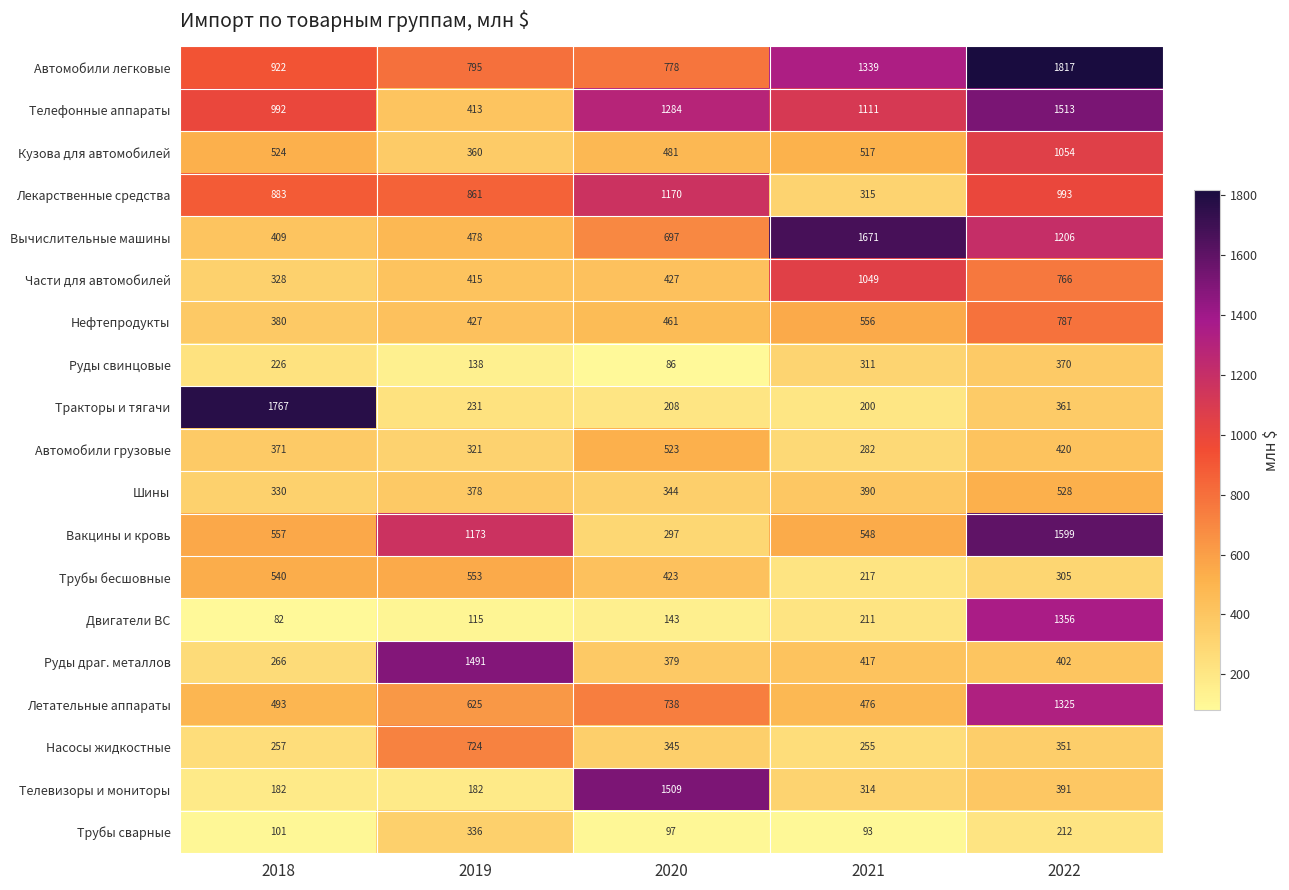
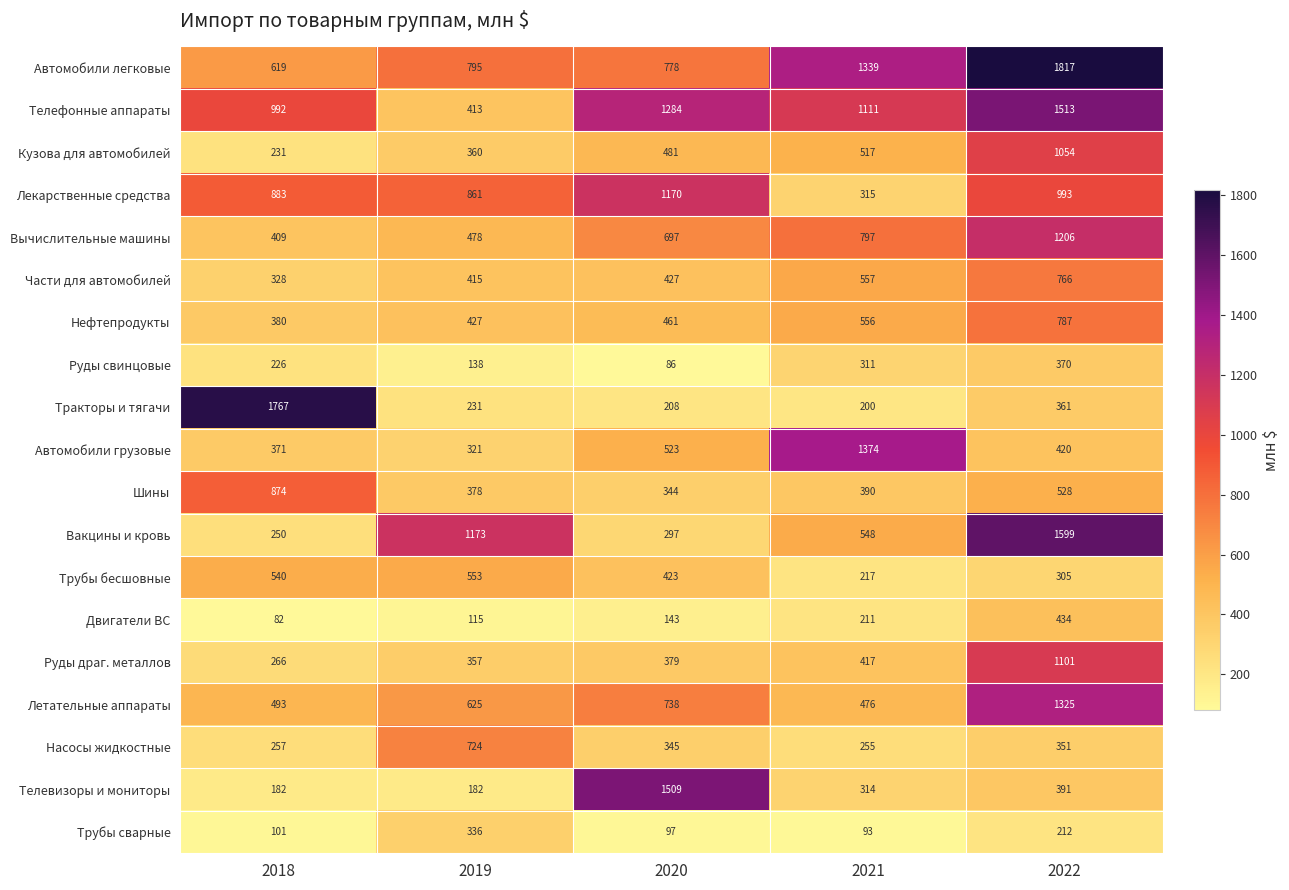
  {
    "Автомобили легковые": {
-     "2018": 922,
+     "2018": 619,
      "2019": 795,
      "2020": 778,
      "2021": 1339,
      "2022": 1817
    },
    "Телефонные аппараты": {
      "2018": 992,
      "2019": 413,
      "2020": 1284,
      "2021": 1111,
      "2022": 1513
    },
    "Кузова для автомобилей": {
-     "2018": 524,
+     "2018": 231,
      "2019": 360,
      "2020": 481,
      "2021": 517,
      "2022": 1054
    },
    "Лекарственные средства": {
      "2018": 883,
      "2019": 861,
      "2020": 1170,
      "2021": 315,
      "2022": 993
    },
    "Вычислительные машины": {
      "2018": 409,
      "2019": 478,
      "2020": 697,
-     "2021": 1671,
+     "2021": 797,
      "2022": 1206
    },
    "Части для автомобилей": {
      "2018": 328,
      "2019": 415,
      "2020": 427,
-     "2021": 1049,
+     "2021": 557,
      "2022": 766
    },
    "Нефтепродукты": {
      "2018": 380,
      "2019": 427,
      "2020": 461,
      "2021": 556,
      "2022": 787
    },
    "Руды свинцовые": {
      "2018": 226,
      "2019": 138,
      "2020": 86,
      "2021": 311,
      "2022": 370
    },
    "Тракторы и тягачи": {
      "2018": 1767,
      "2019": 231,
      "2020": 208,
      "2021": 200,
      "2022": 361
    },
    "Автомобили грузовые": {
      "2018": 371,
      "2019": 321,
      "2020": 523,
-     "2021": 282,
+     "2021": 1374,
      "2022": 420
    },
    "Шины": {
-     "2018": 330,
+     "2018": 874,
      "2019": 378,
      "2020": 344,
      "2021": 390,
      "2022": 528
    },
    "Вакцины и кровь": {
-     "2018": 557,
+     "2018": 250,
      "2019": 1173,
      "2020": 297,
      "2021": 548,
      "2022": 1599
    },
    "Трубы бесшовные": {
      "2018": 540,
      "2019": 553,
      "2020": 423,
      "2021": 217,
      "2022": 305
    },
    "Двигатели ВС": {
      "2018": 82,
      "2019": 115,
      "2020": 143,
      "2021": 211,
-     "2022": 1356
+     "2022": 434
    },
    "Руды драг. металлов": {
      "2018": 266,
-     "2019": 1491,
+     "2019": 357,
      "2020": 379,
      "2021": 417,
-     "2022": 402
+     "2022": 1101
    },
    "Летательные аппараты": {
      "2018": 493,
      "2019": 625,
      "2020": 738,
      "2021": 476,
      "2022": 1325
    },
    "Насосы жидкостные": {
      "2018": 257,
      "2019": 724,
      "2020": 345,
      "2021": 255,
      "2022": 351
    },
    "Телевизоры и мониторы": {
      "2018": 182,
      "2019": 182,
      "2020": 1509,
      "2021": 314,
      "2022": 391
    },
    "Трубы сварные": {
      "2018": 101,
      "2019": 336,
      "2020": 97,
      "2021": 93,
      "2022": 212
    }
  }
